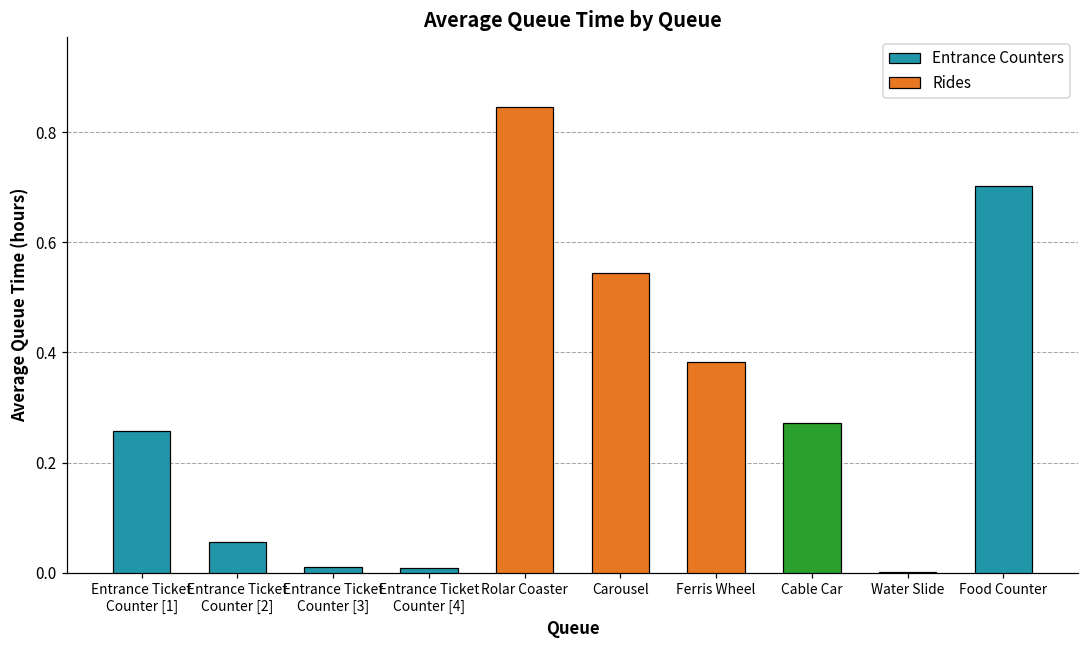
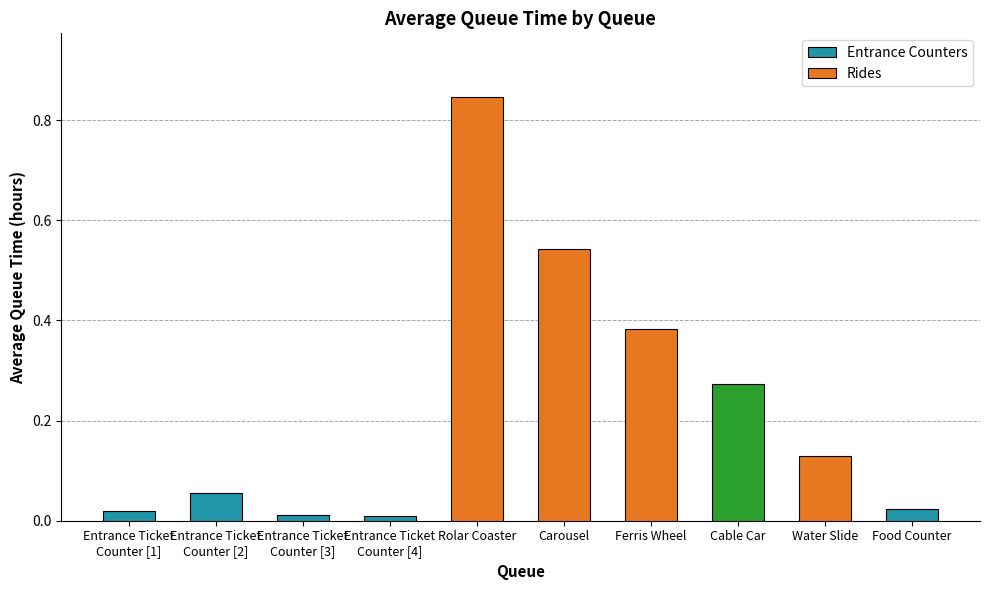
  {
-   "Entrance Ticket Counter [1]": 0.26,
+   "Entrance Ticket Counter [1]": 0.02,
    "Entrance Ticket Counter [2]": 0.06,
    "Entrance Ticket Counter [3]": 0.01,
    "Entrance Ticket Counter [4]": 0.01,
    "Rolar Coaster": 0.85,
    "Carousel": 0.54,
    "Ferris Wheel": 0.38,
    "Cable Car": 0.27,
-   "Water Slide": 0.00,
-   "Food Counter": 0.70
+   "Water Slide": 0.13,
+   "Food Counter": 0.02
  }
